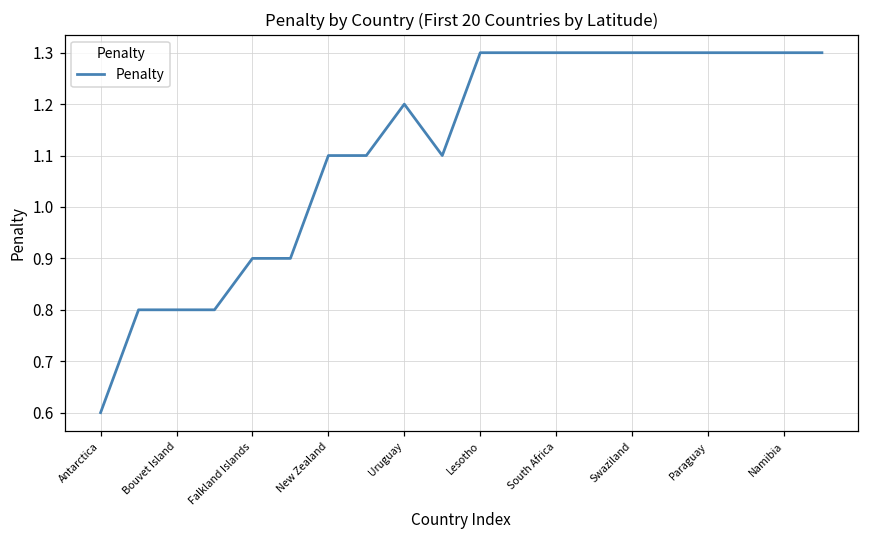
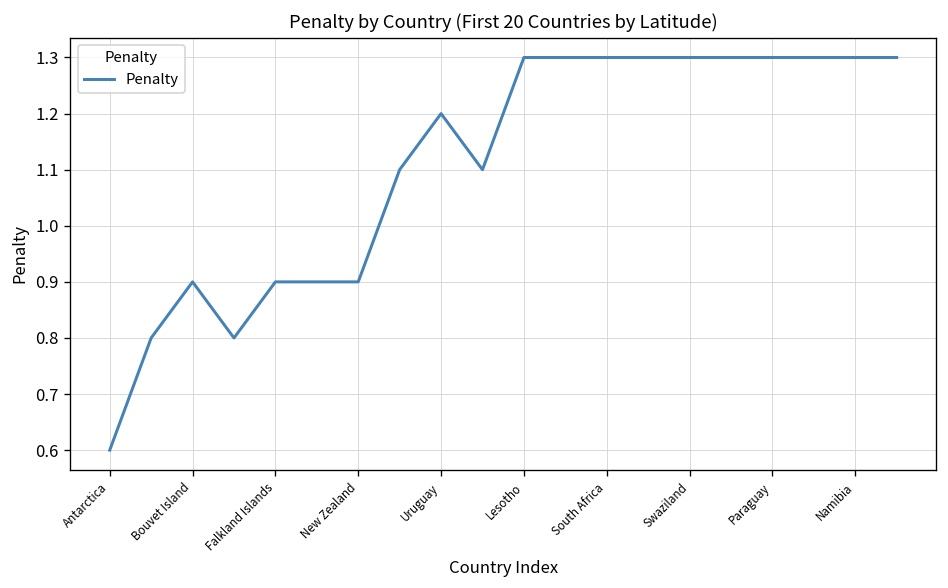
  {
    "Antarctica": 0.6,
-   "Bouvet Island": 0.8,
+   "Bouvet Island": 0.9,
    "Falkland Islands": 0.9,
-   "New Zealand": 1.1,
+   "New Zealand": 0.9,
    "Uruguay": 1.2,
    "Lesotho": 1.3,
    "South Africa": 1.3,
    "Swaziland": 1.3,
    "Paraguay": 1.3,
    "Namibia": 1.3
  }
